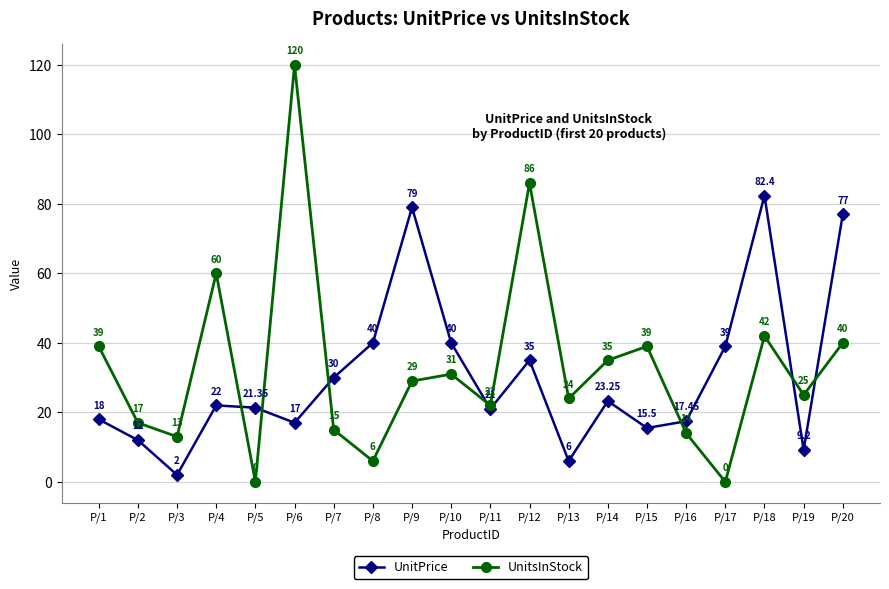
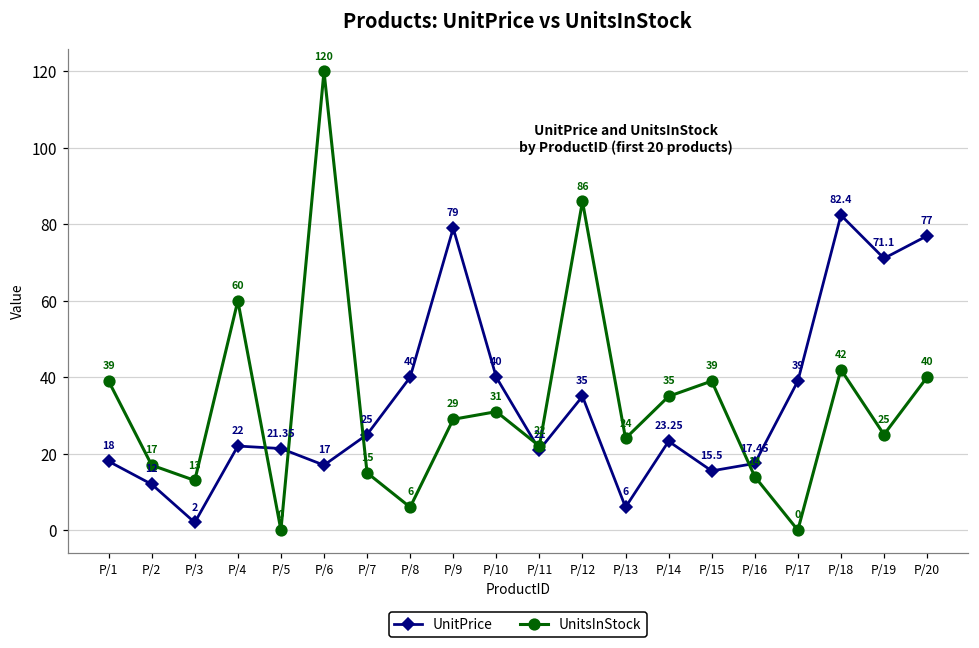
  {
    "UnitPrice": {
      "P/1": 18,
      "P/3": 2,
      "P/4": 22,
      "P/5": 21.35,
      "P/6": 17,
-     "P/7": 30,
+     "P/7": 25,
      "P/8": 40,
      "P/9": 79,
      "P/10": 40,
      "P/12": 35,
      "P/13": 6,
      "P/14": 23.25,
      "P/15": 15.5,
      "P/16": 17.45,
      "P/17": 39,
      "P/18": 82.4,
-     "P/19": 9.2,
+     "P/19": 71.1,
      "P/20": 77
    },
    "UnitsInStock": {
      "P/1": 39,
      "P/2": 17,
      "P/3": 13,
      "P/4": 60,
      "P/6": 120,
      "P/7": 15,
      "P/8": 6,
      "P/9": 29,
      "P/10": 31,
      "P/12": 86,
      "P/13": 24,
      "P/14": 35,
      "P/15": 39,
      "P/17": 0,
      "P/18": 42,
      "P/19": 25,
      "P/20": 40
    }
  }
